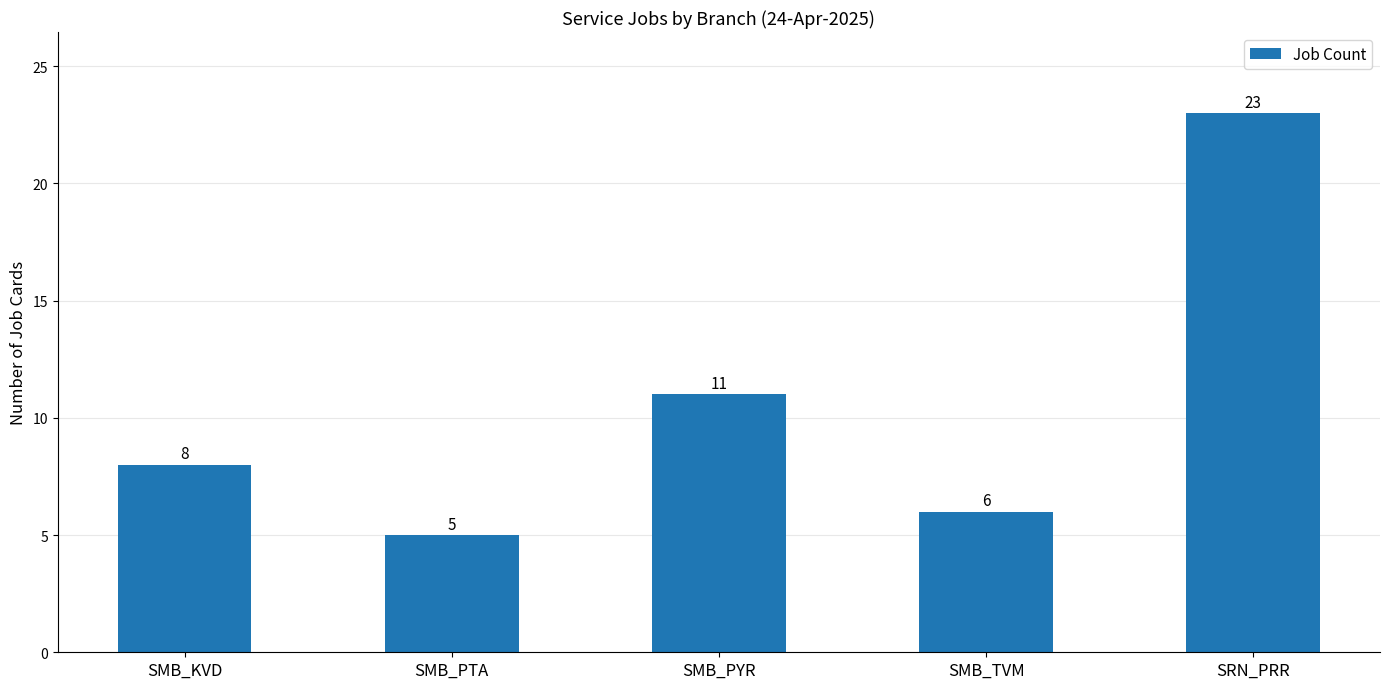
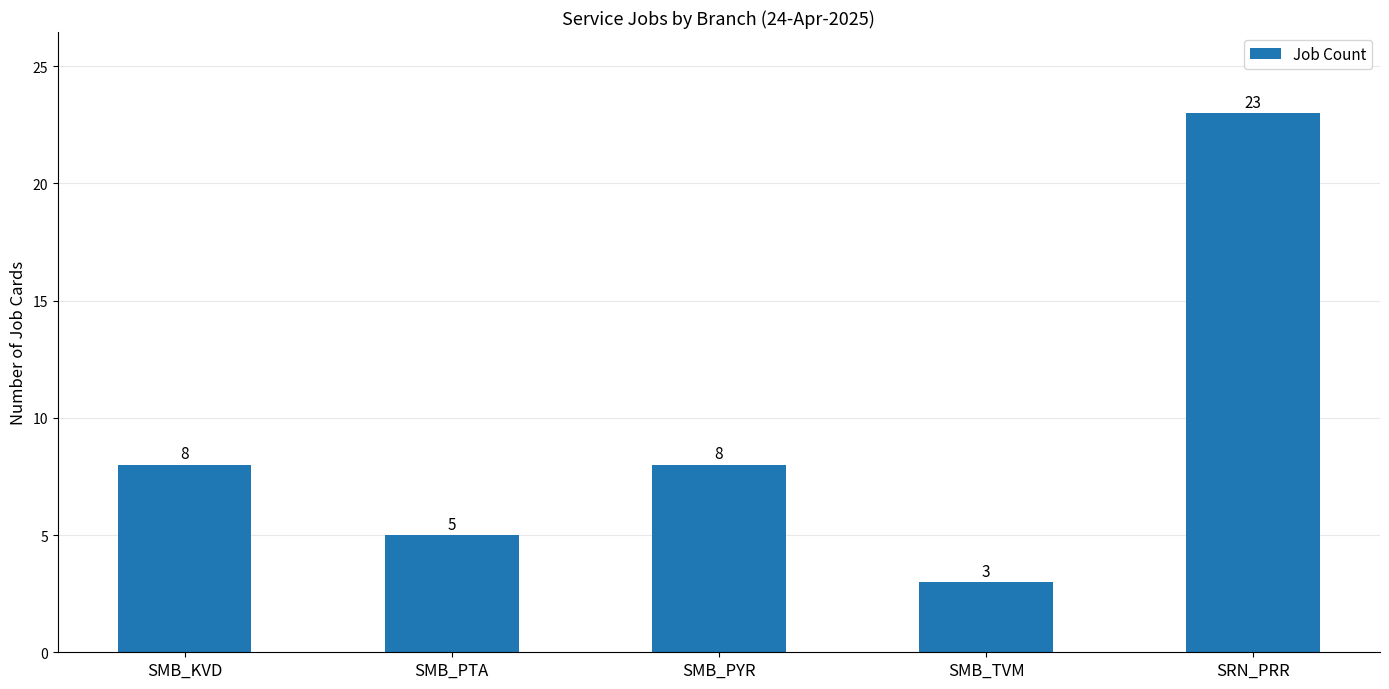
  {
    "SMB_KVD": 8,
    "SMB_PTA": 5,
-   "SMB_PYR": 11,
-   "SMB_TVM": 6,
+   "SMB_PYR": 8,
+   "SMB_TVM": 3,
    "SRN_PRR": 23
  }
